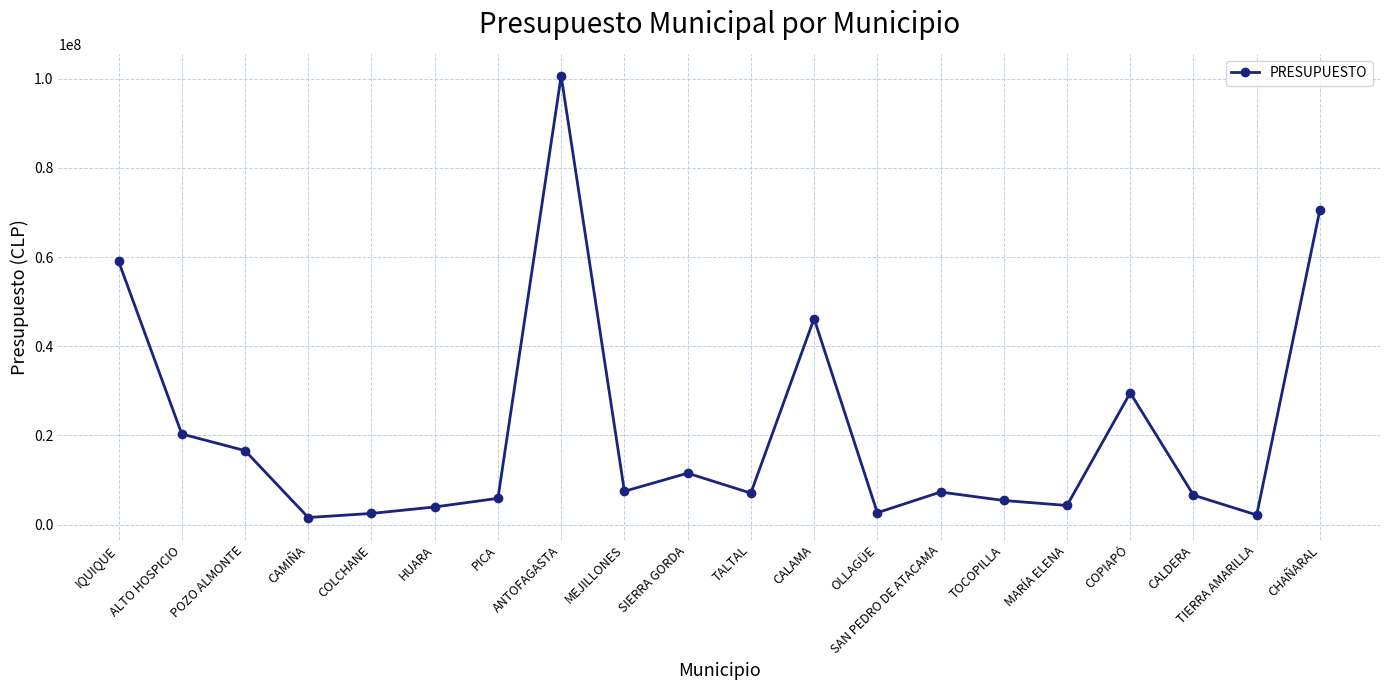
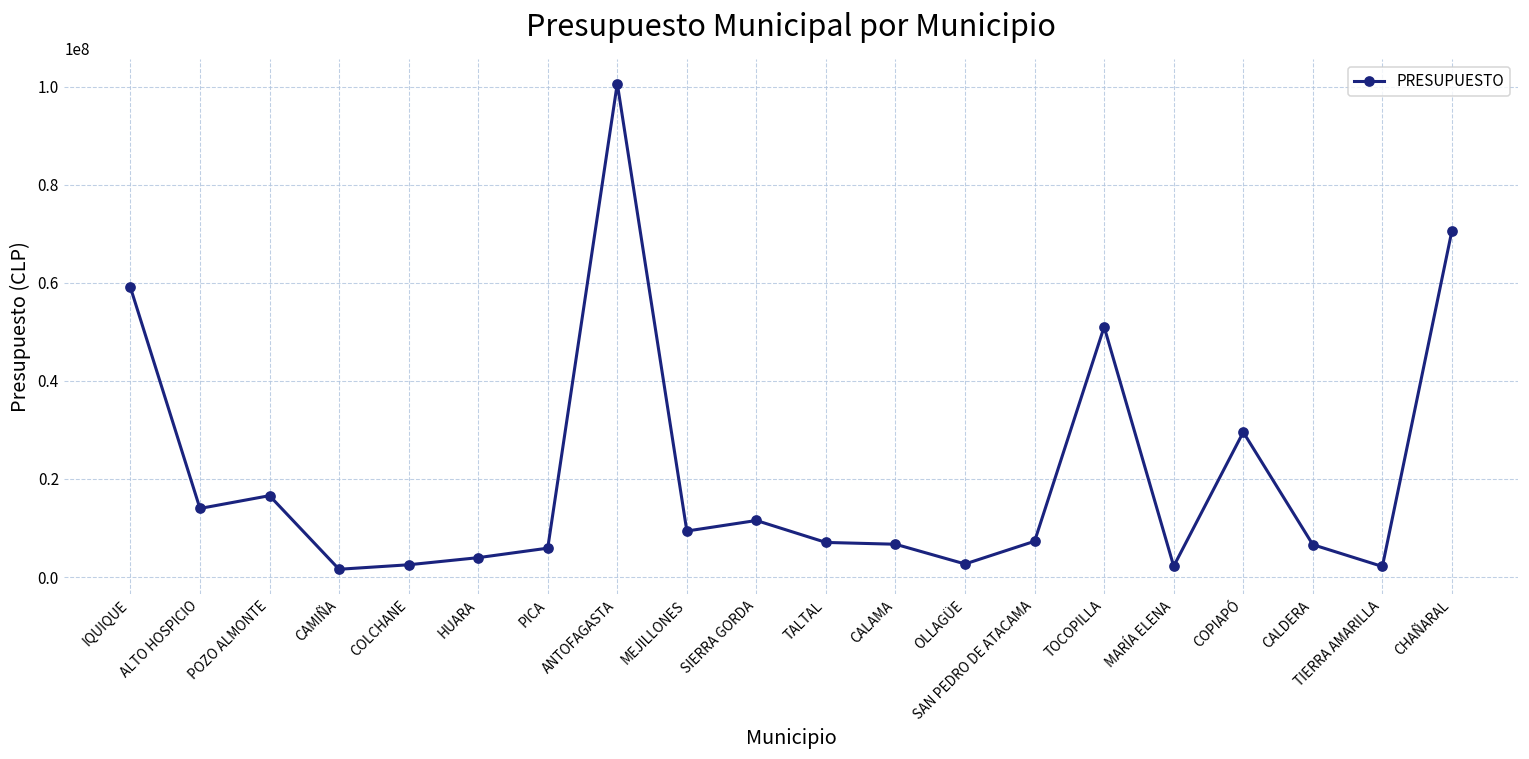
  {
    "IQUIQUE": 59000000,
-   "ALTO HOSPICIO": 20000000,
+   "ALTO HOSPICIO": 14000000,
    "POZO ALMONTE": 17000000,
    "CAMIÑA": 2000000,
    "COLCHANE": 3000000,
    "HUARA": 4000000,
    "PICA": 6000000,
    "ANTOFAGASTA": 101000000,
-   "MEJILLONES": 7000000,
+   "MEJILLONES": 9000000,
    "SIERRA GORDA": 12000000,
    "TALTAL": 7000000,
-   "CALAMA": 46000000,
+   "CALAMA": 7000000,
    "OLLAGÜE": 3000000,
    "SAN PEDRO DE ATACAMA": 7000000,
-   "TOCOPILLA": 5000000,
-   "MARÍA ELENA": 4000000,
+   "TOCOPILLA": 51000000,
+   "MARÍA ELENA": 2000000,
    "COPIAPÓ": 30000000,
    "CALDERA": 7000000,
    "TIERRA AMARILLA": 2000000,
    "CHAÑARAL": 71000000
  }
